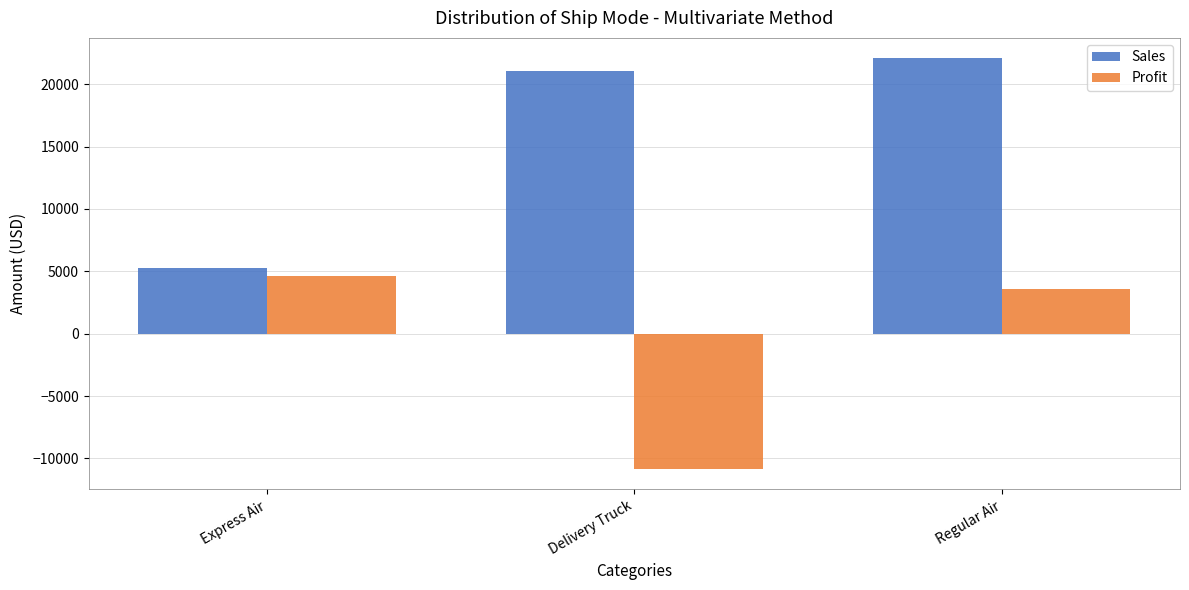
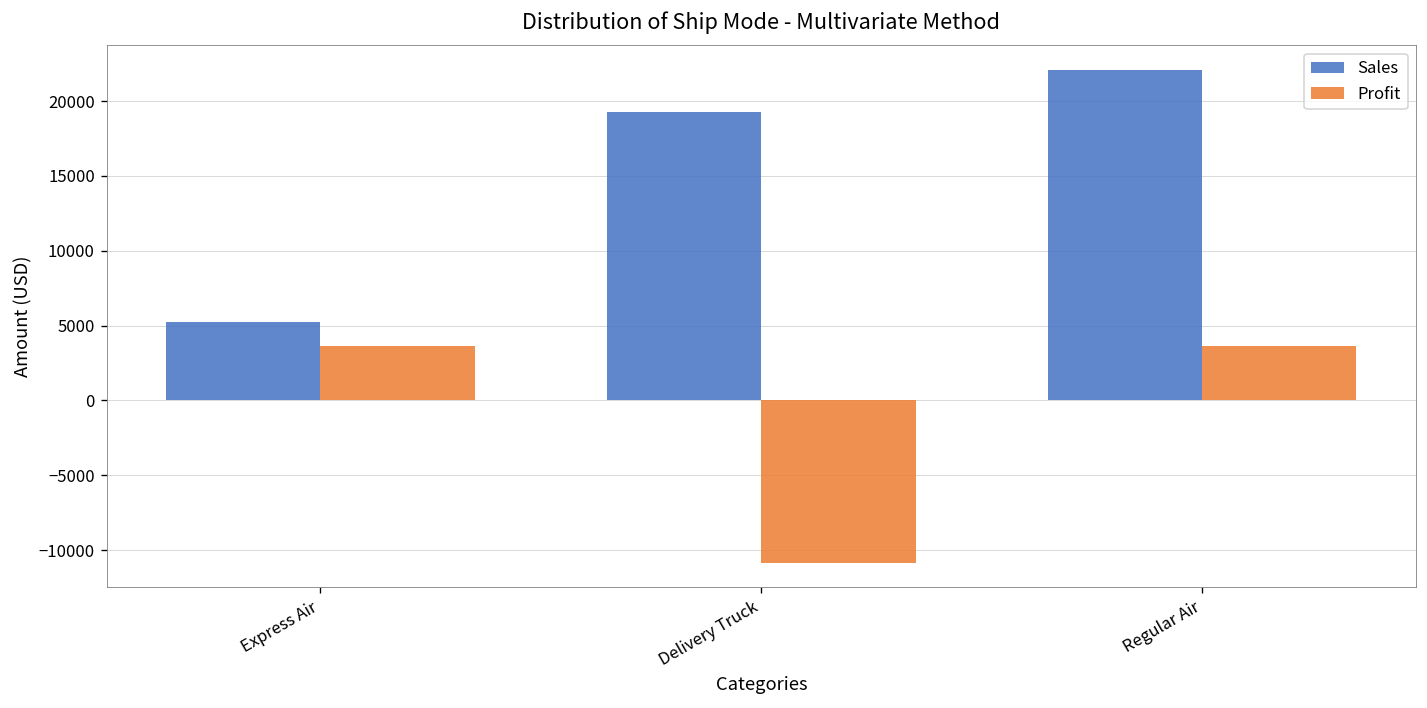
  {
    "Sales": {
      "Express Air": 5200,
-     "Delivery Truck": 21100,
+     "Delivery Truck": 19200,
      "Regular Air": 22100
    },
    "Profit": {
-     "Express Air": 4700,
+     "Express Air": 3700,
      "Delivery Truck": -10800,
      "Regular Air": 3600
    }
  }
